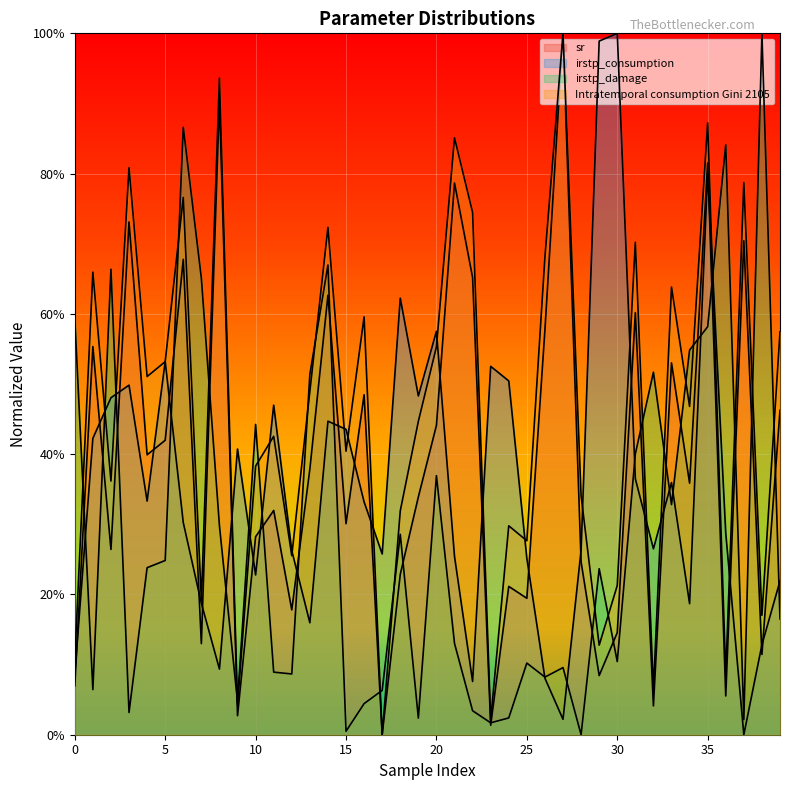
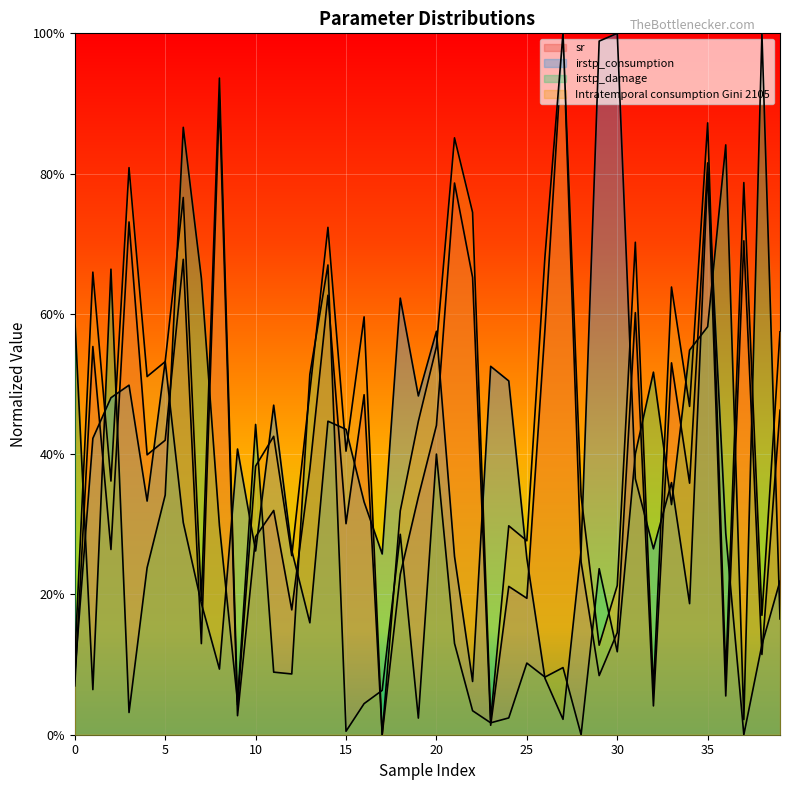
  {
    "irstp_consumption": {
      "0": "9%",
-     "10": "23%",
+     "10": "26%",
      "15": "44%",
      "20": "58%",
      "25": "25%",
      "30": "100%",
      "35": "80%"
    },
    "irstp_damage": {
      "0": "59%",
-     "5": "25%",
+     "5": "34%",
      "10": "44%",
      "15": "0%",
-     "20": "37%",
+     "20": "40%",
      "25": "10%",
-     "30": "10%",
+     "30": "12%",
      "35": "58%"
    }
  }
